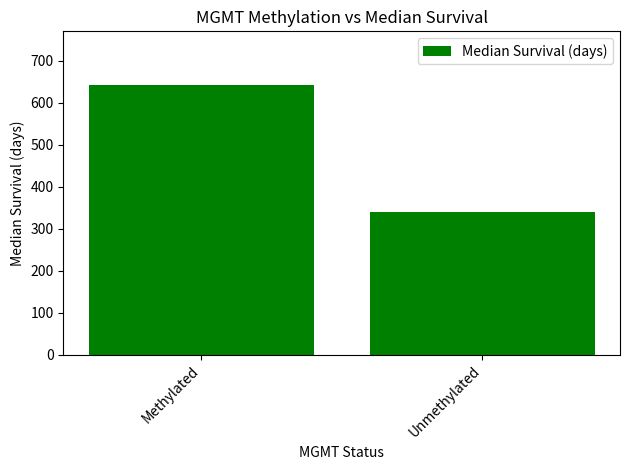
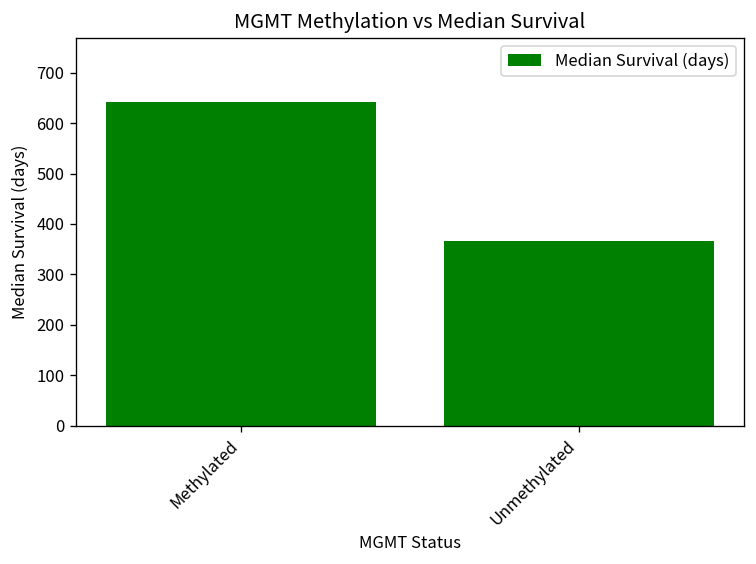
  {
    "Methylated": 640,
-   "Unmethylated": 340
+   "Unmethylated": 370
  }
